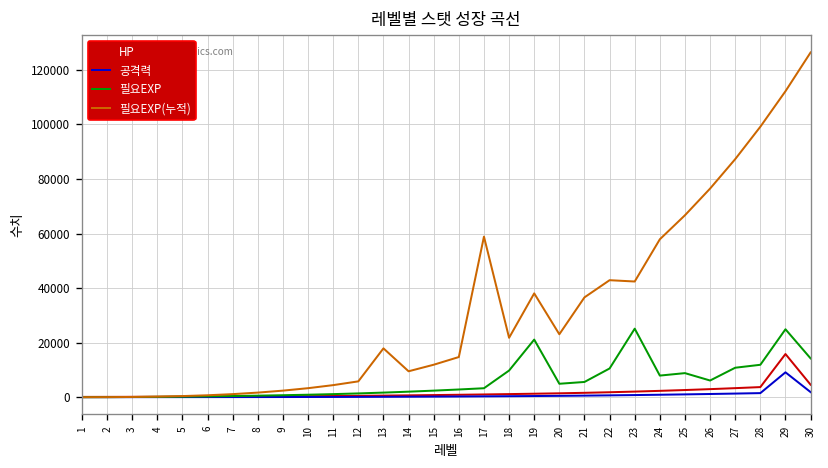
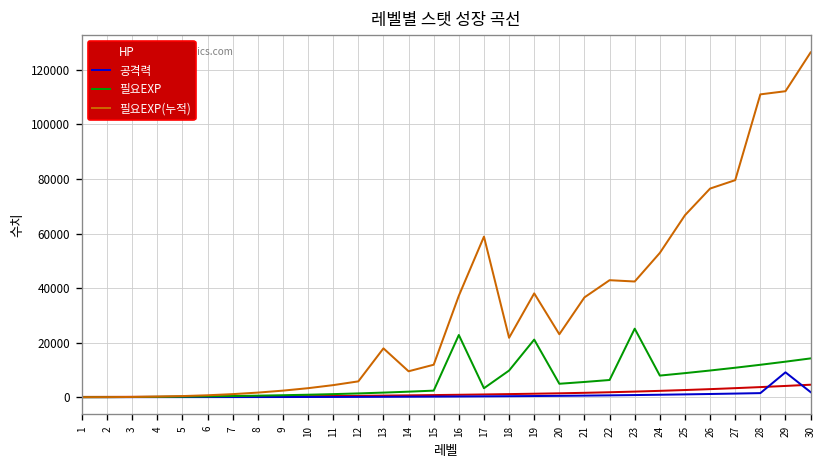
  {
    "HP": {
      "22": 2000,
      "23": 2000,
      "24": 2000,
      "25": 3000,
      "26": 3000,
      "27": 3000,
      "28": 4000,
-     "29": 16000,
+     "29": 4000,
      "30": 5000
    },
    "공격력": {
      "22": 1000,
      "23": 1000,
      "24": 1000,
      "25": 1000,
      "26": 1000,
      "27": 1000,
      "28": 1000,
      "29": 9000,
      "30": 2000
    },
    "필요EXP": {
      "14": 2000,
      "15": 2000,
-     "16": 3000,
+     "16": 23000,
      "17": 3000,
      "18": 10000,
      "19": 21000,
      "20": 5000,
      "21": 6000,
-     "22": 11000,
+     "22": 6000,
      "23": 25000,
      "24": 8000,
      "25": 9000,
-     "26": 6000,
+     "26": 10000,
      "27": 11000,
      "28": 12000,
-     "29": 25000,
+     "29": 13000,
      "30": 14000
    },
    "필요EXP(누적)": {
      "9": 2000,
      "10": 3000,
      "11": 4000,
      "12": 6000,
      "13": 18000,
      "14": 10000,
      "15": 12000,
-     "16": 15000,
+     "16": 37000,
      "17": 59000,
      "18": 22000,
      "19": 38000,
      "20": 23000,
      "21": 37000,
      "22": 43000,
      "23": 42000,
-     "24": 58000,
+     "24": 53000,
      "25": 67000,
      "26": 77000,
-     "27": 87000,
-     "28": 99000,
+     "27": 80000,
+     "28": 111000,
      "29": 112000,
      "30": 126000
    }
  }
